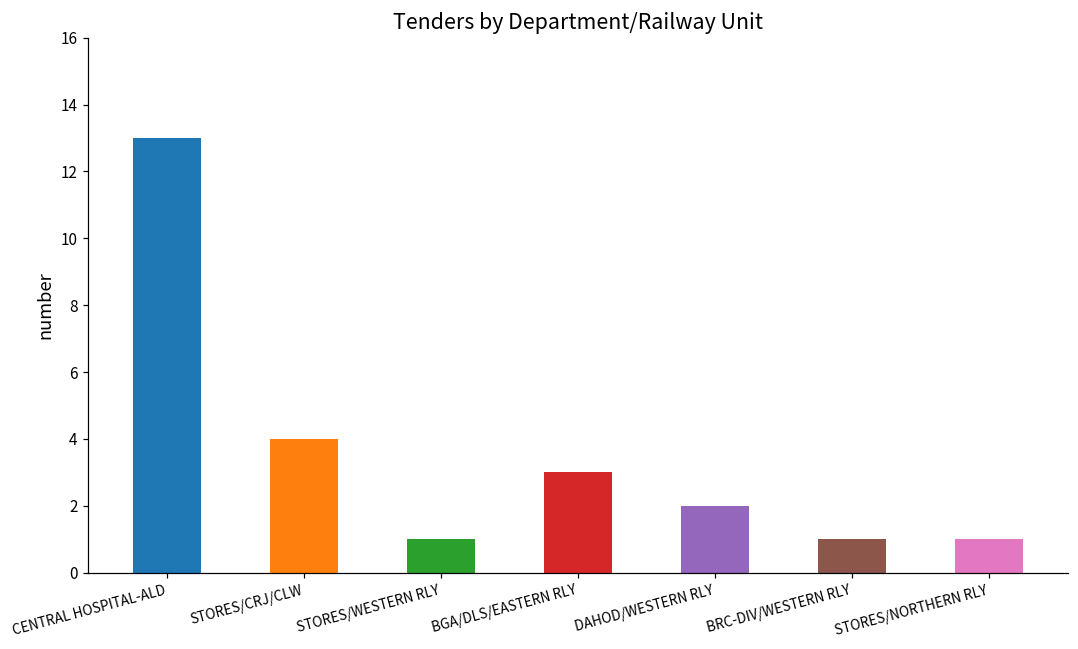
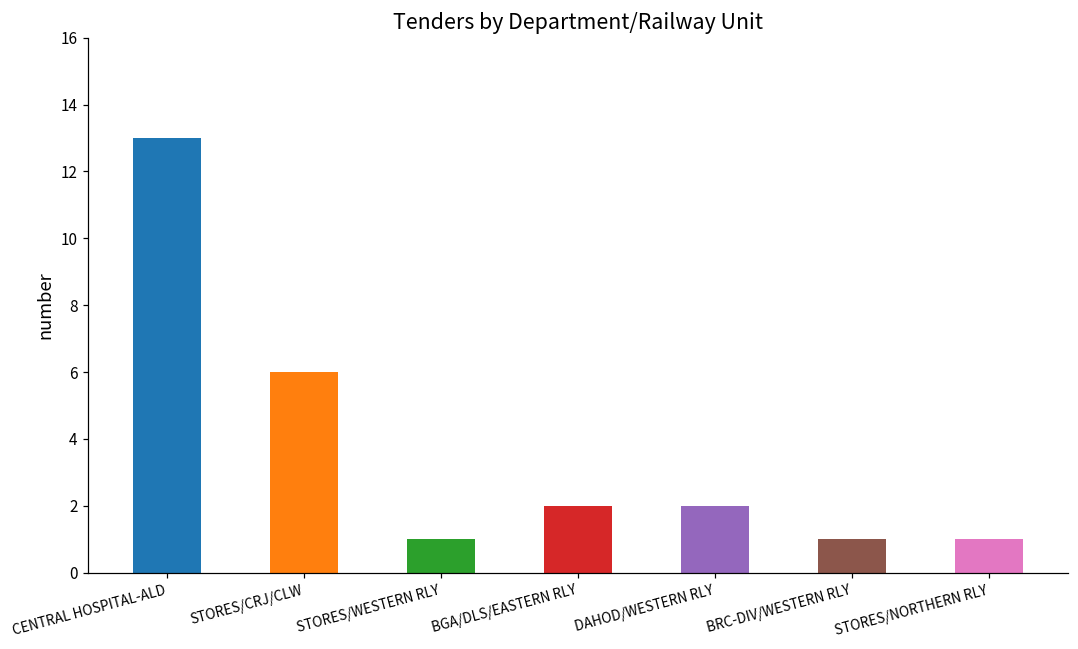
  {
    "CENTRAL HOSPITAL-ALD": 13,
-   "STORES/CRJ/CLW": 4,
+   "STORES/CRJ/CLW": 6,
    "STORES/WESTERN RLY": 1,
-   "BGA/DLS/EASTERN RLY": 3,
+   "BGA/DLS/EASTERN RLY": 2,
    "DAHOD/WESTERN RLY": 2,
    "BRC-DIV/WESTERN RLY": 1,
    "STORES/NORTHERN RLY": 1
  }
